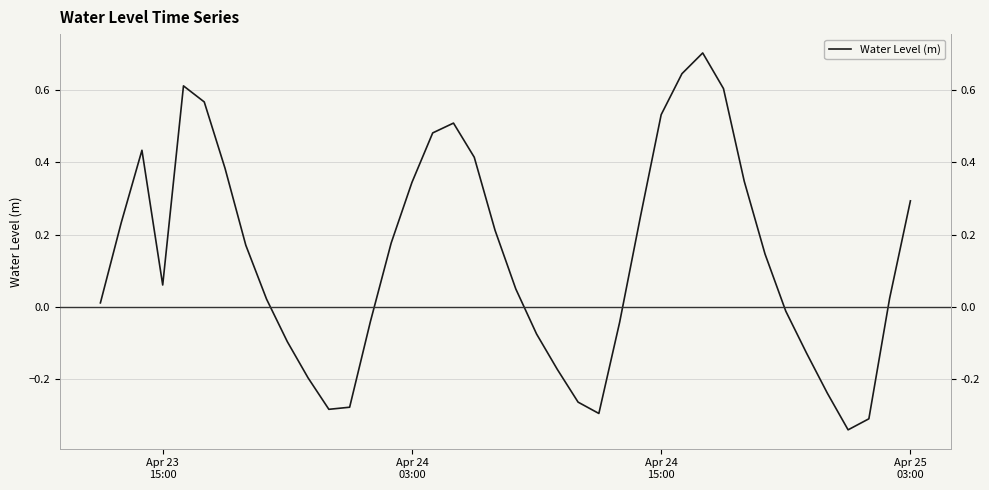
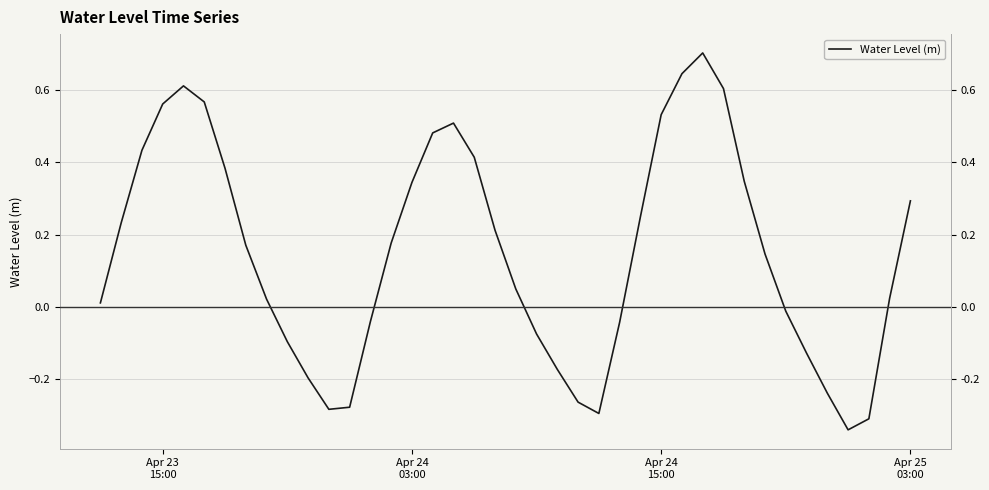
  {
-   "Apr 23 15:00": 0.06,
+   "Apr 23 15:00": 0.56,
    "Apr 24 03:00": 0.34,
    "Apr 24 15:00": 0.53,
    "Apr 25 03:00": 0.29
  }
